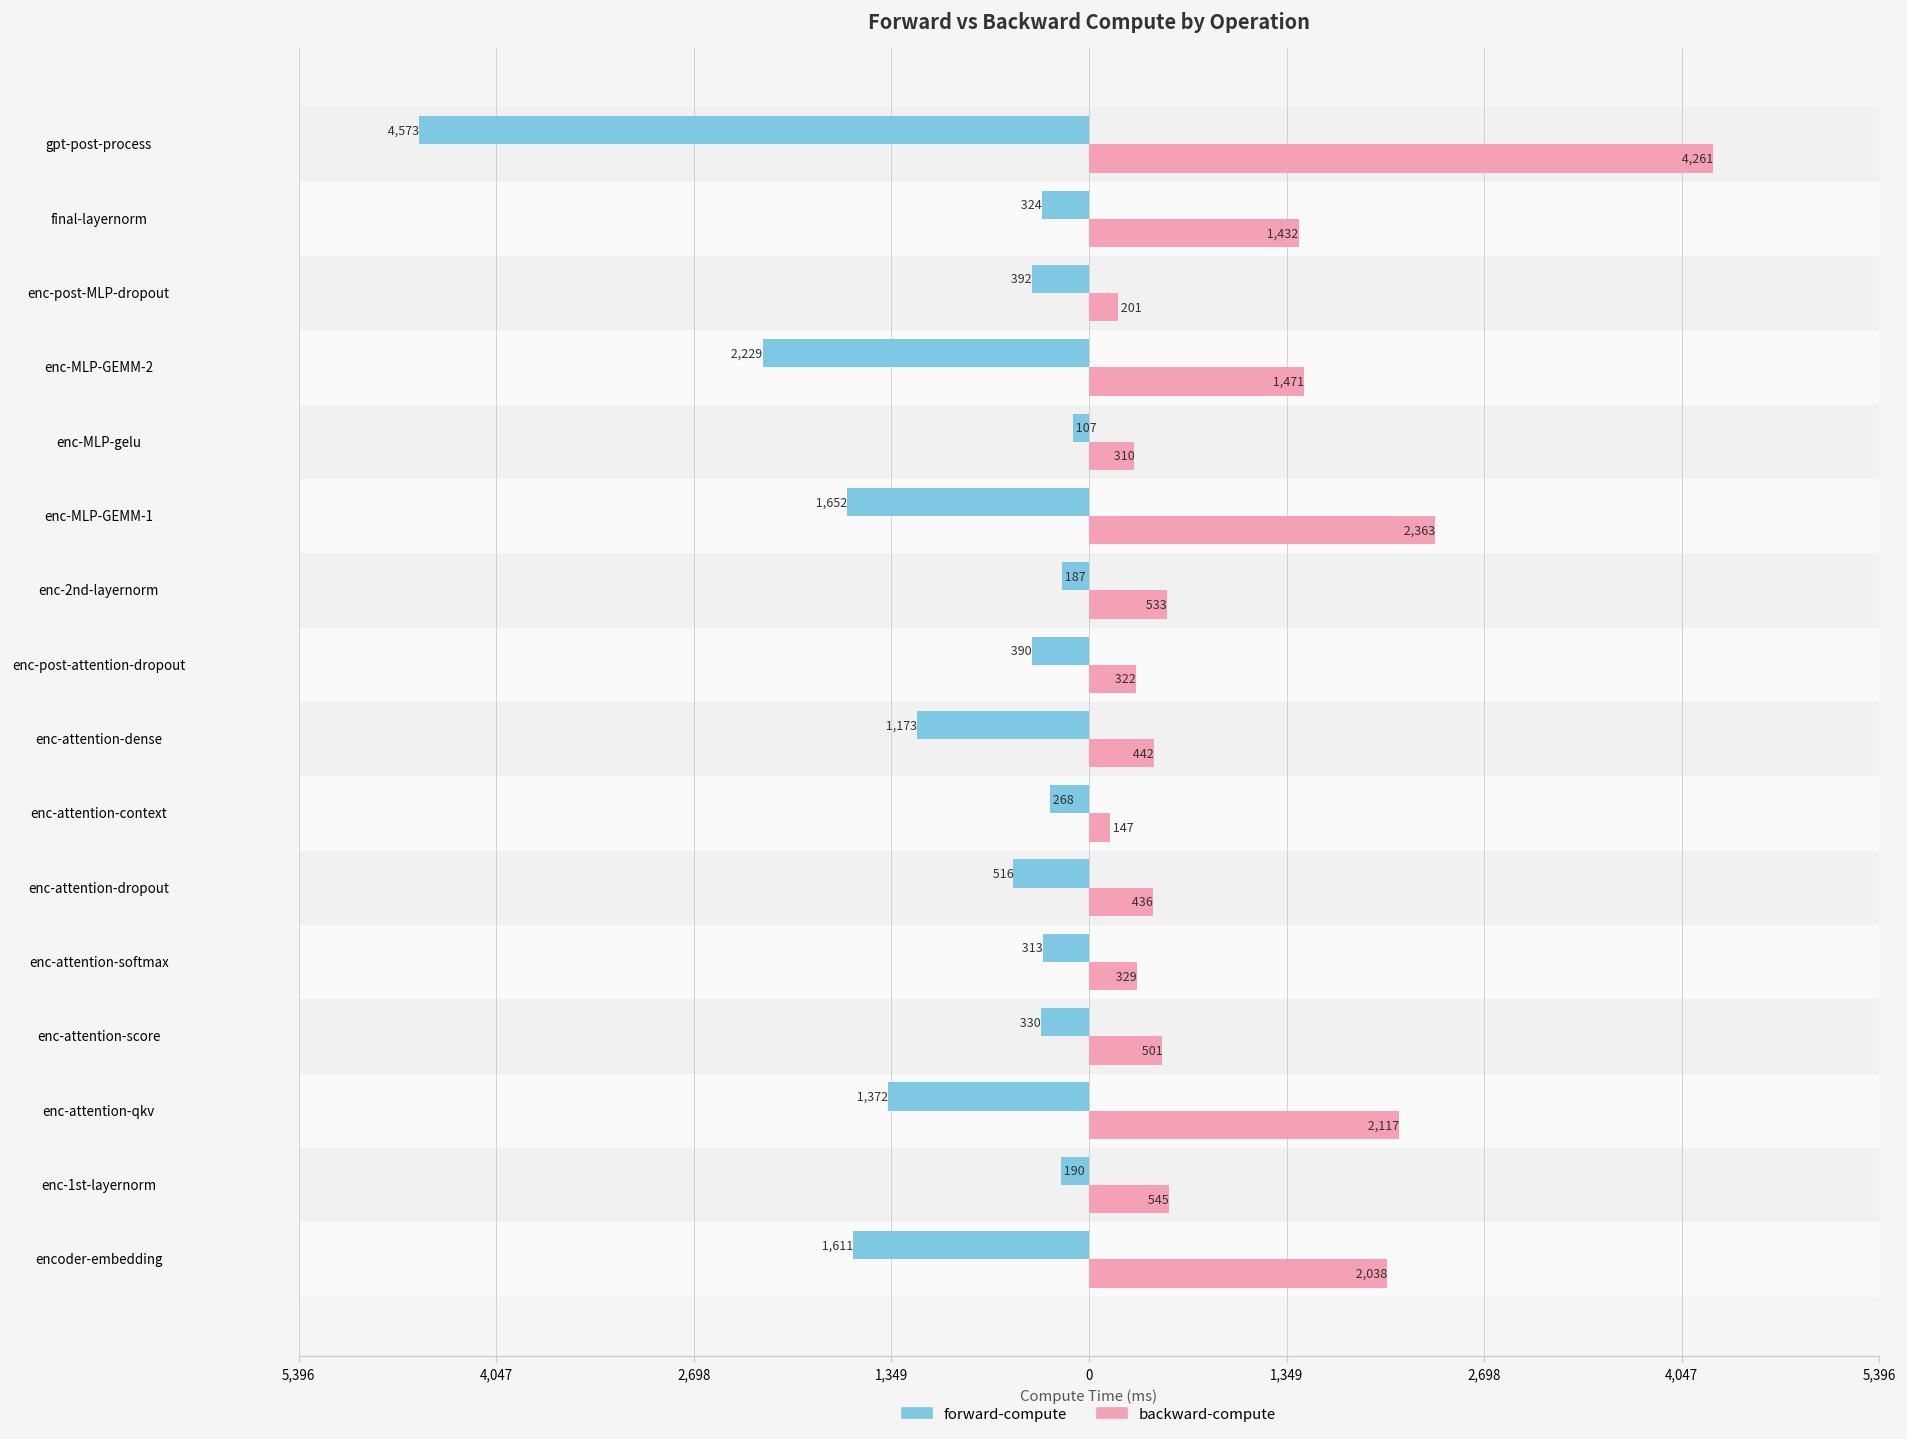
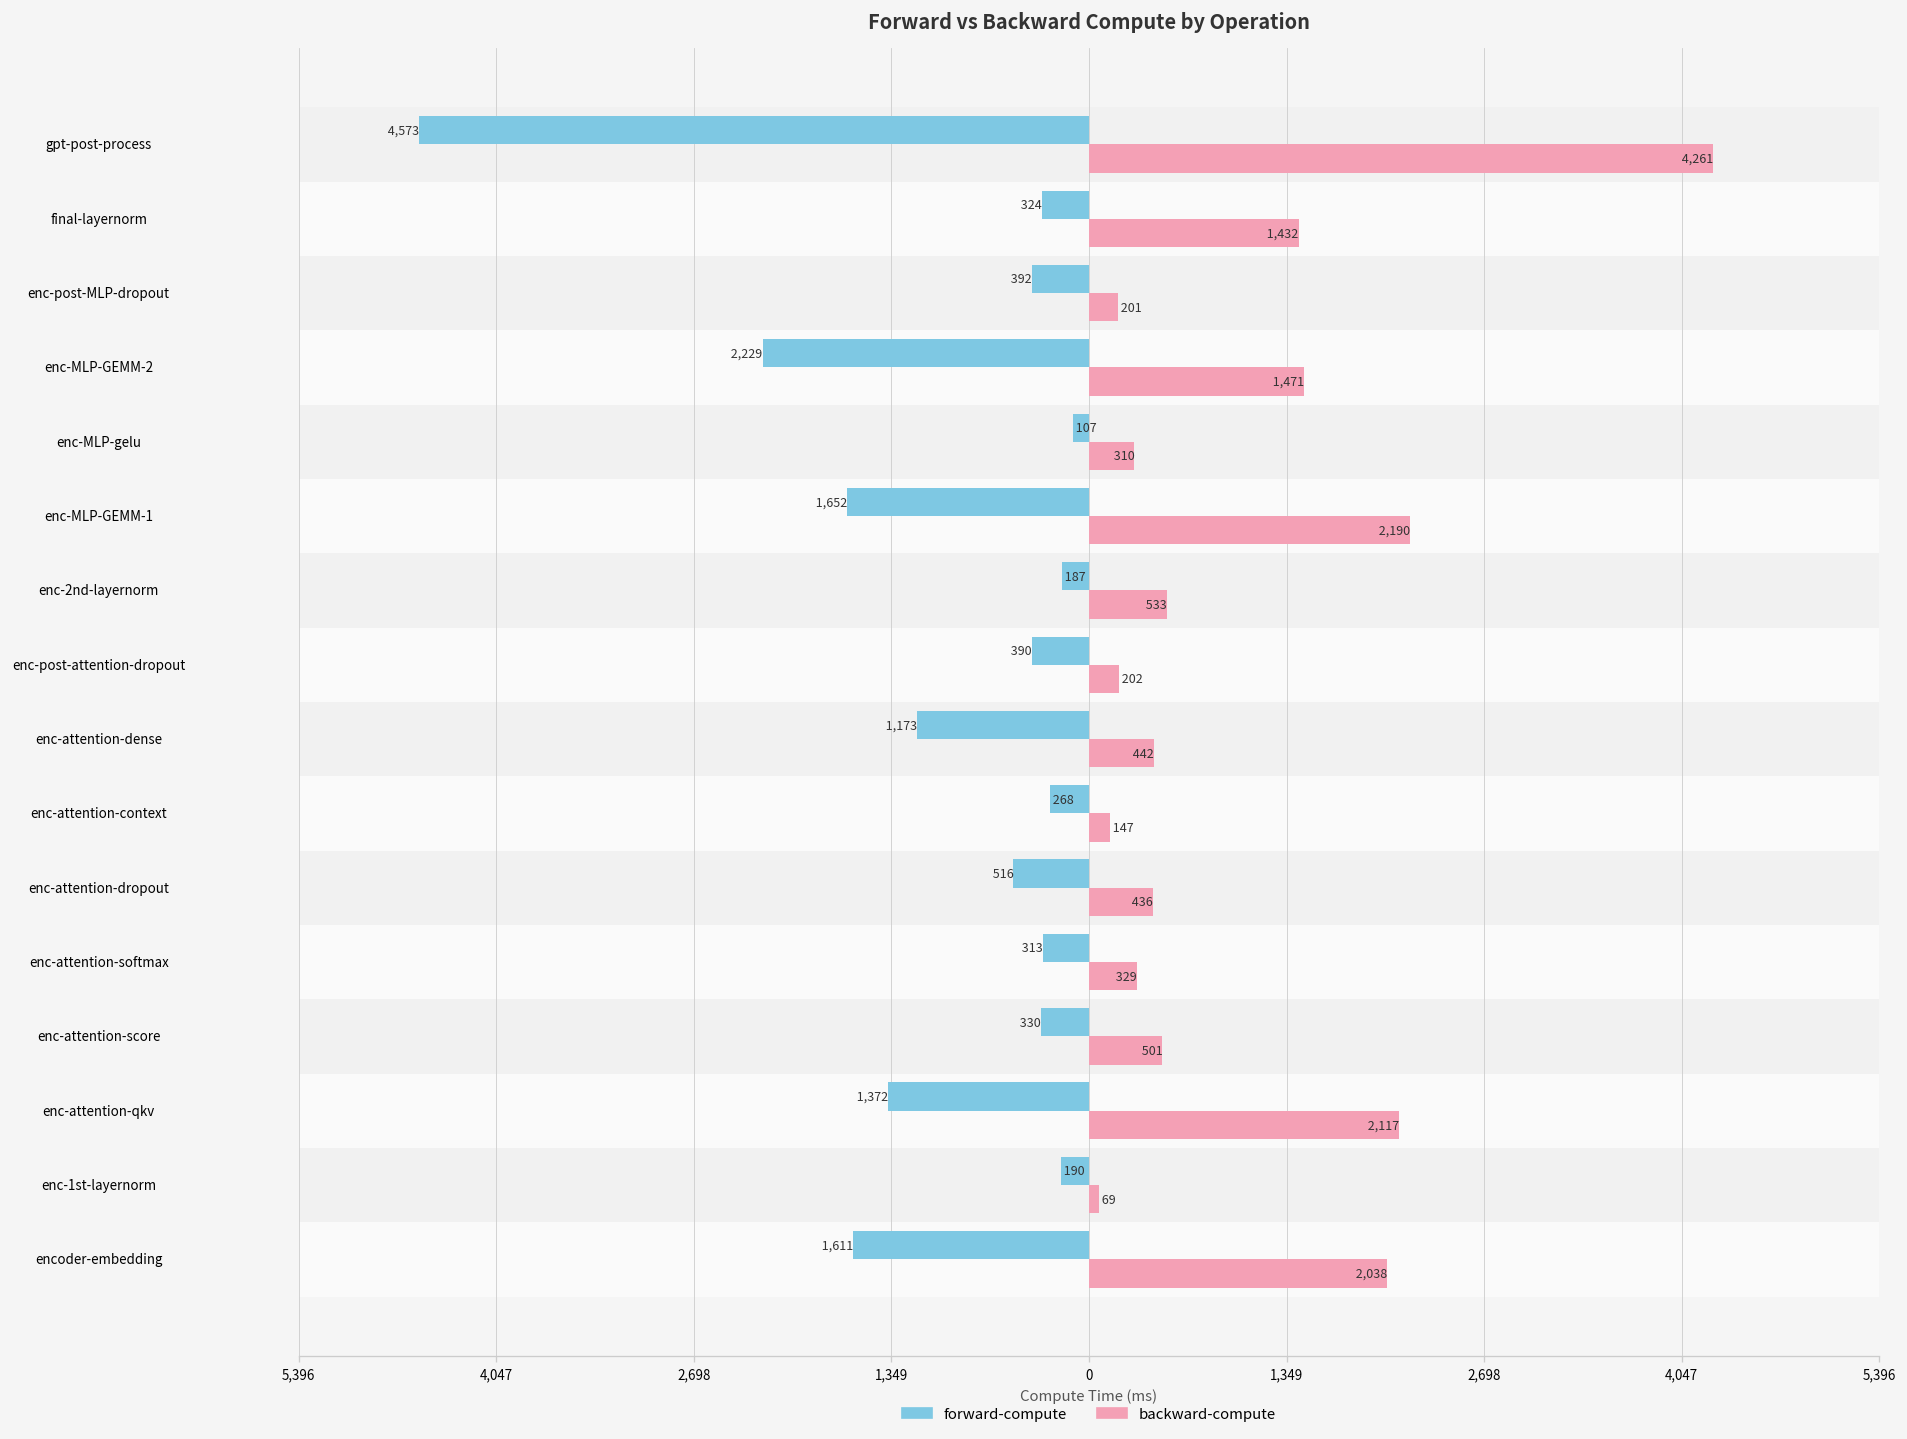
  {
    "backward-compute": {
      "gpt-post-process": "4,261",
      "final-layernorm": "1,432",
      "enc-post-MLP-dropout": "201",
      "enc-MLP-GEMM-2": "1,471",
      "enc-MLP-gelu": "310",
-     "enc-MLP-GEMM-1": "2,363",
+     "enc-MLP-GEMM-1": "2,190",
      "enc-2nd-layernorm": "533",
-     "enc-post-attention-dropout": "322",
+     "enc-post-attention-dropout": "202",
      "enc-attention-dense": "442",
      "enc-attention-context": "147",
      "enc-attention-dropout": "436",
      "enc-attention-softmax": "329",
      "enc-attention-score": "501",
      "enc-attention-qkv": "2,117",
-     "enc-1st-layernorm": "545",
+     "enc-1st-layernorm": "69",
      "encoder-embedding": "2,038"
    }
  }
